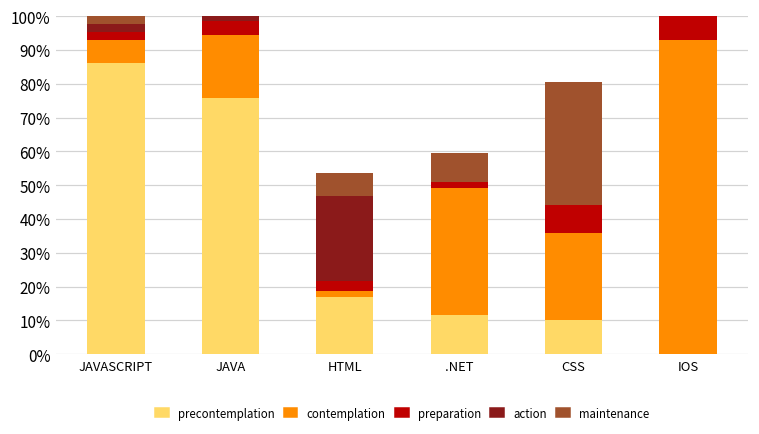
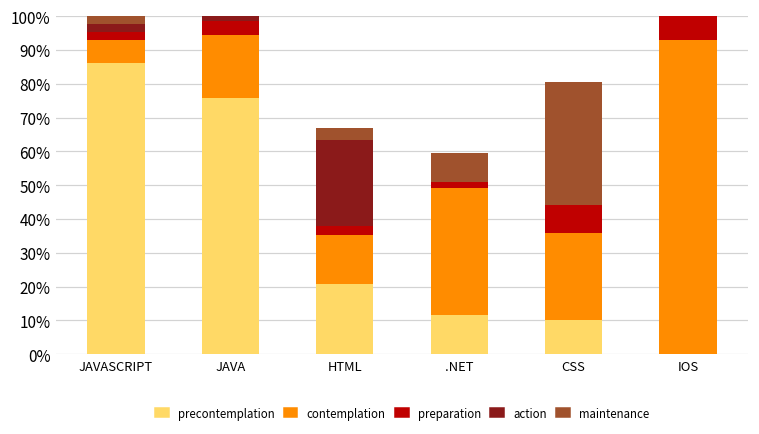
  {
    "precontemplation": {
      "JAVASCRIPT": "86%",
      "JAVA": "76%",
-     "HTML": "17%",
+     "HTML": "21%",
      ".NET": "12%",
      "CSS": "10%",
      "IOS": "0%"
    },
    "contemplation": {
      "JAVASCRIPT": "7%",
      "JAVA": "19%",
-     "HTML": "2%",
+     "HTML": "14%",
      ".NET": "38%",
      "CSS": "26%",
      "IOS": "93%"
    },
    "preparation": {
      "JAVASCRIPT": "2%",
      "JAVA": "4%",
      "HTML": "3%",
      ".NET": "2%",
      "CSS": "8%",
      "IOS": "7%"
    },
    "action": {
      "JAVASCRIPT": "2%",
      "HTML": "25%",
      ".NET": "0%",
      "CSS": "0%",
      "IOS": "0%"
    },
    "maintenance": {
      "JAVASCRIPT": "2%",
-     "HTML": "7%",
+     "HTML": "3%",
      ".NET": "9%",
      "CSS": "36%",
      "IOS": "0%"
    }
  }
